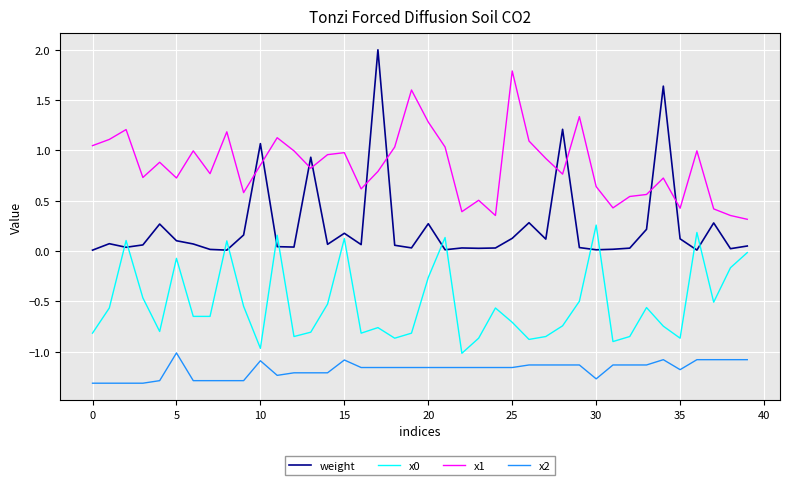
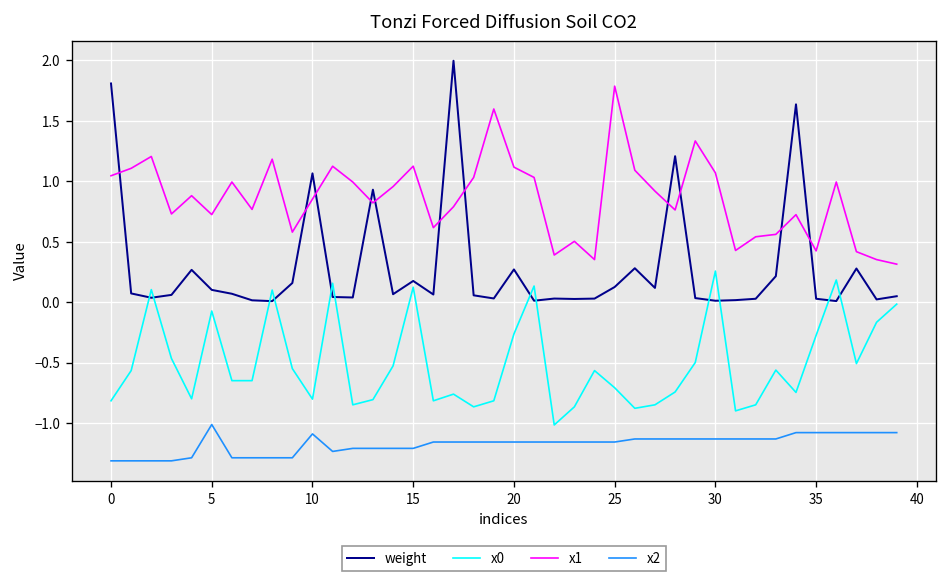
  {
    "weight": {
-     "0": 0.01,
+     "0": 1.81,
      "5": 0.10,
      "10": 1.07,
      "15": 0.18,
      "20": 0.27,
      "25": 0.13,
      "30": 0.01,
-     "35": 0.12
+     "35": 0.03
    },
    "x0": {
      "0": -0.81,
      "5": -0.07,
-     "10": -0.97,
+     "10": -0.80,
      "15": 0.12,
      "20": -0.26,
      "25": -0.71,
      "30": 0.26,
-     "35": -0.86
+     "35": -0.27
    },
    "x1": {
      "0": 1.05,
      "5": 0.73,
      "10": 0.85,
-     "15": 0.98,
-     "20": 1.28,
+     "15": 1.13,
+     "20": 1.12,
      "25": 1.79,
-     "30": 0.64,
+     "30": 1.07,
      "35": 0.43
    },
    "x2": {
      "0": -1.31,
      "5": -1.01,
      "10": -1.09,
-     "15": -1.08,
+     "15": -1.21,
      "20": -1.16,
      "25": -1.16,
-     "30": -1.27,
-     "35": -1.18
+     "30": -1.13,
+     "35": -1.08
    }
  }
